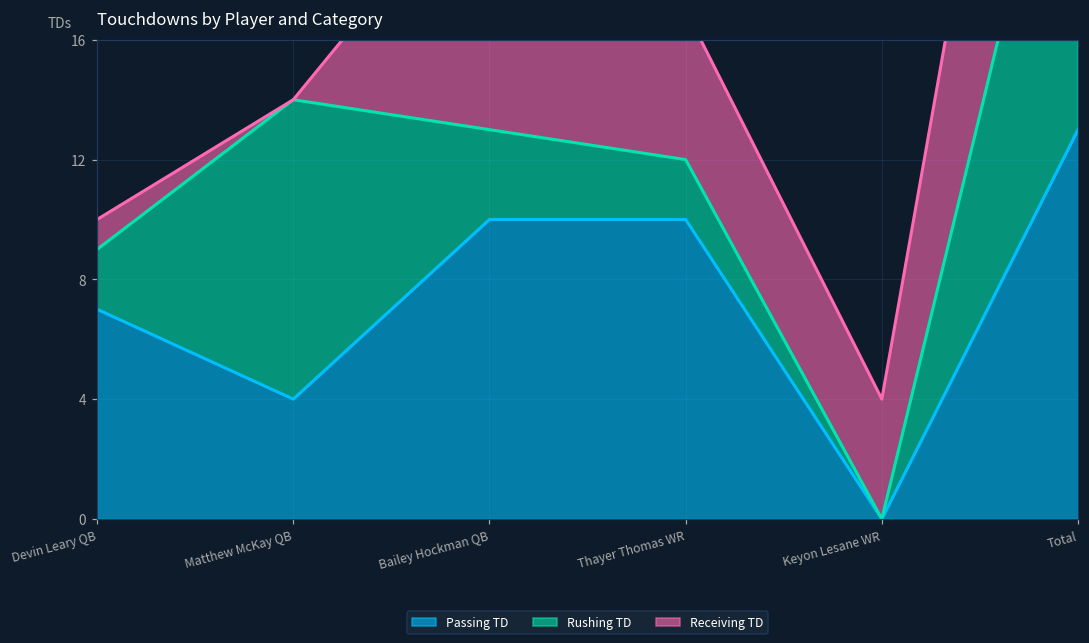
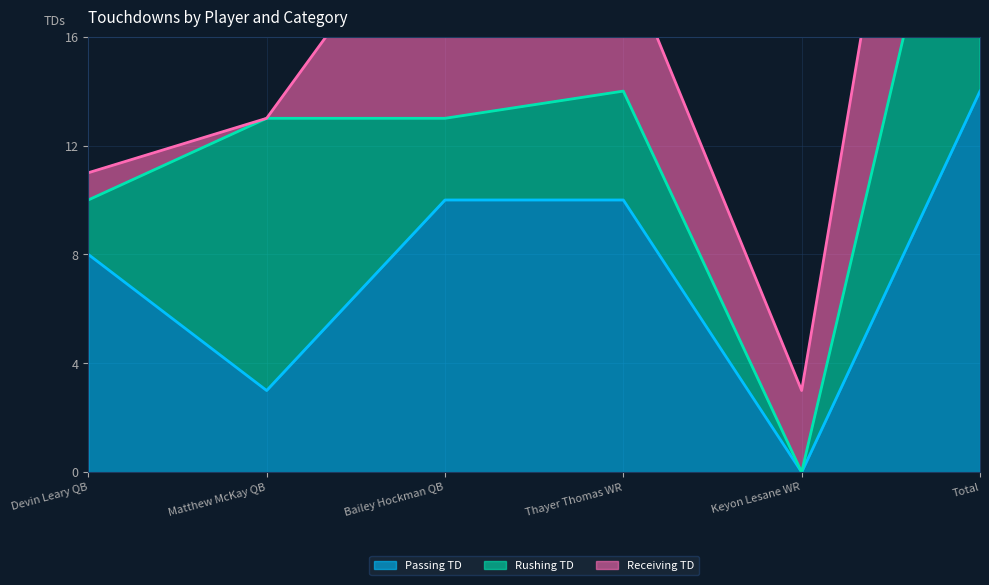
  {
    "Passing TD": {
-     "Devin Leary QB": 7,
-     "Matthew McKay QB": 4,
+     "Devin Leary QB": 8,
+     "Matthew McKay QB": 3,
      "Bailey Hockman QB": 10,
      "Thayer Thomas WR": 10,
-     "Total": 13
+     "Total": 14
    },
    "Rushing TD": {
      "Devin Leary QB": 2,
      "Bailey Hockman QB": 3,
-     "Thayer Thomas WR": 2
+     "Thayer Thomas WR": 4
    },
    "Receiving TD": {
      "Devin Leary QB": 1,
-     "Keyon Lesane WR": 4
+     "Keyon Lesane WR": 3
    }
  }
